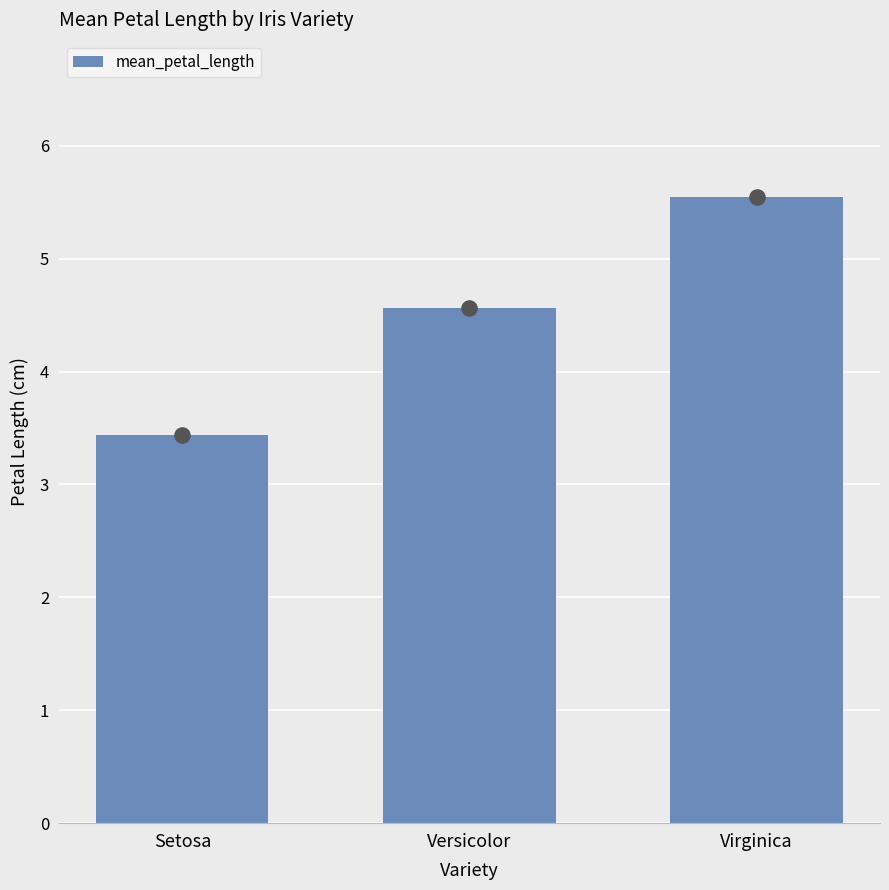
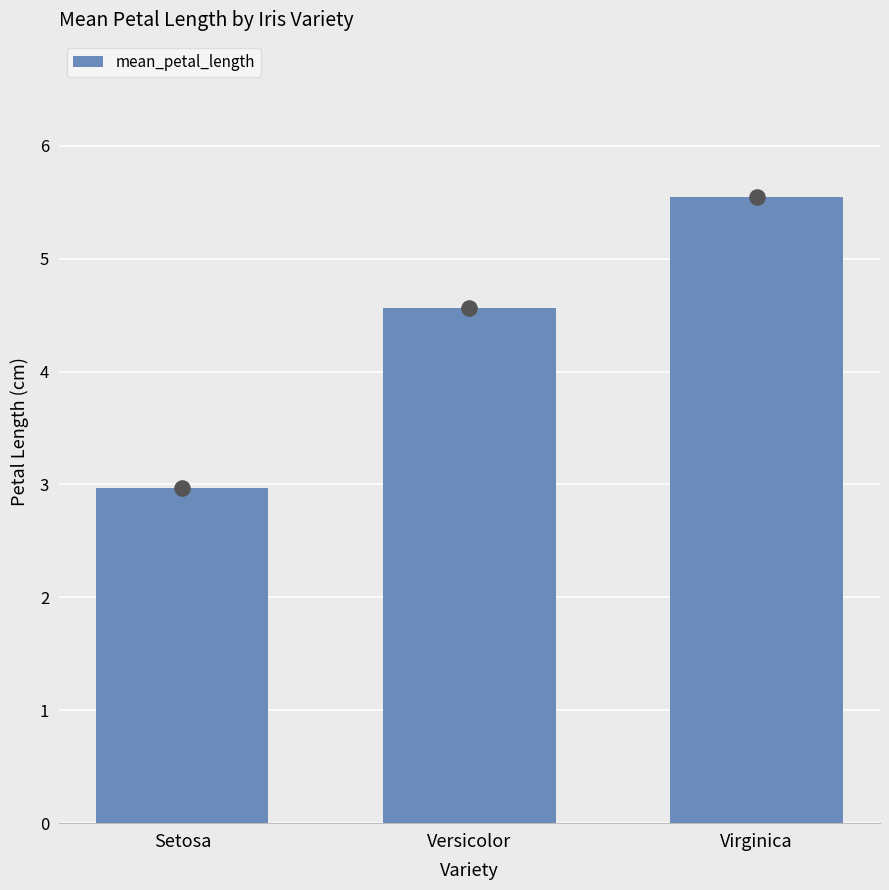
  {
    "mean_petal_length": {
-     "Setosa": 3.44,
+     "Setosa": 2.97,
      "Versicolor": 4.56,
      "Virginica": 5.55
    }
  }
